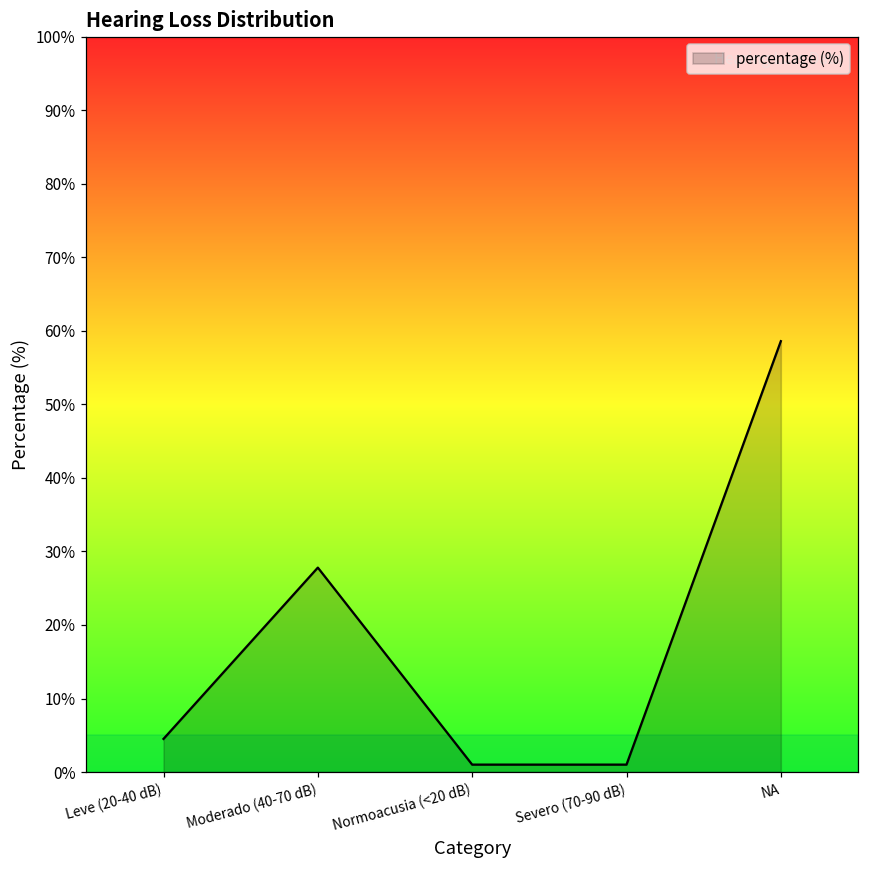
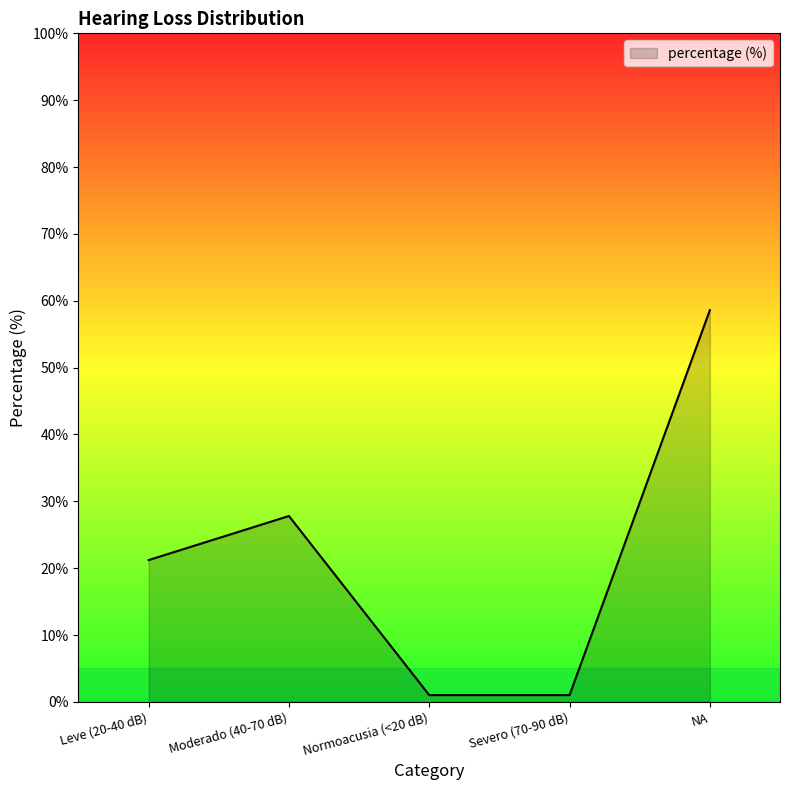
  {
-   "Leve (20-40 dB)": "5%",
+   "Leve (20-40 dB)": "21%",
    "Moderado (40-70 dB)": "28%",
    "Normoacusia (<20 dB)": "1%",
    "Severo (70-90 dB)": "1%",
    "NA": "59%"
  }
